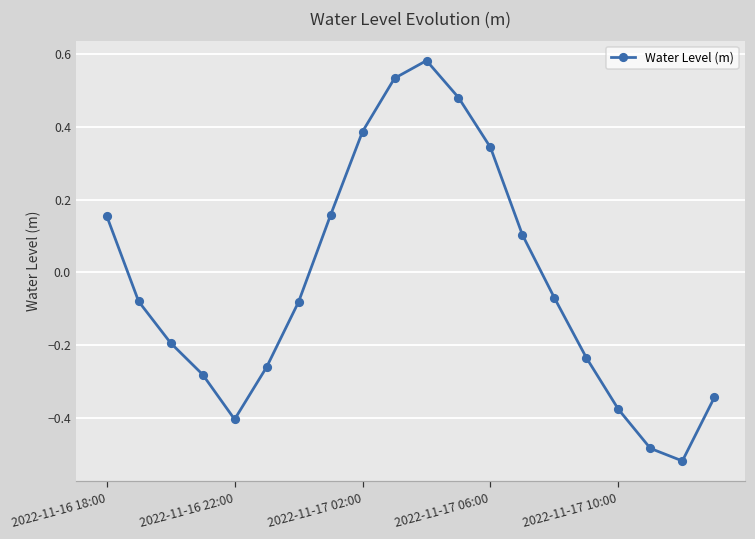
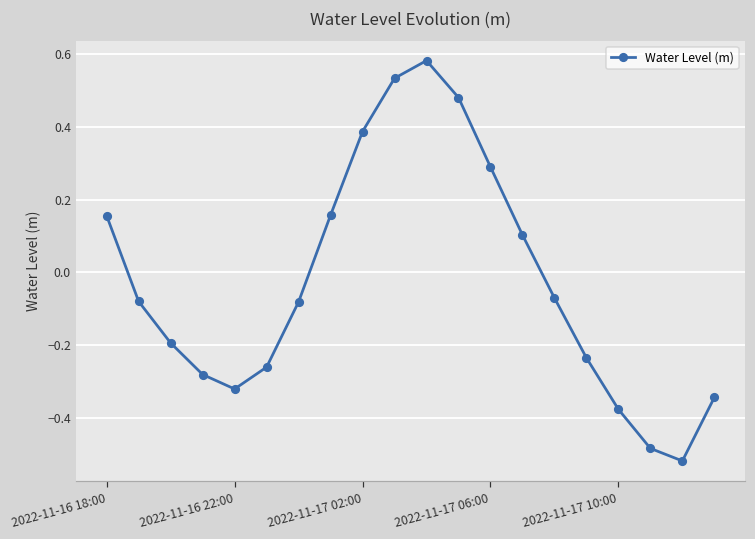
  {
    "2022-11-16 18:00": 0.16,
-   "2022-11-16 22:00": -0.40,
+   "2022-11-16 22:00": -0.32,
    "2022-11-17 02:00": 0.39,
-   "2022-11-17 06:00": 0.34,
+   "2022-11-17 06:00": 0.29,
    "2022-11-17 10:00": -0.38
  }
